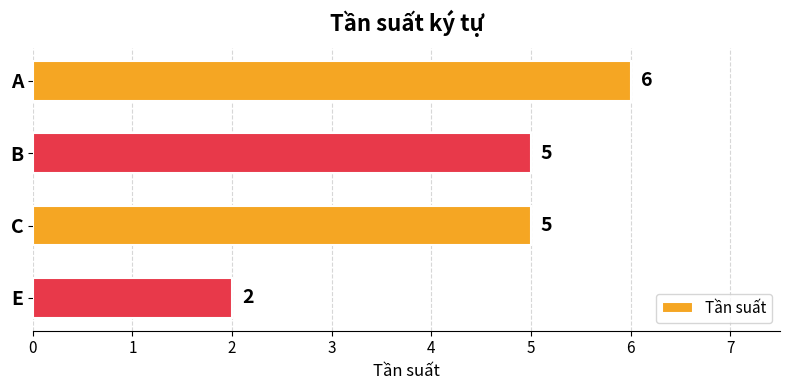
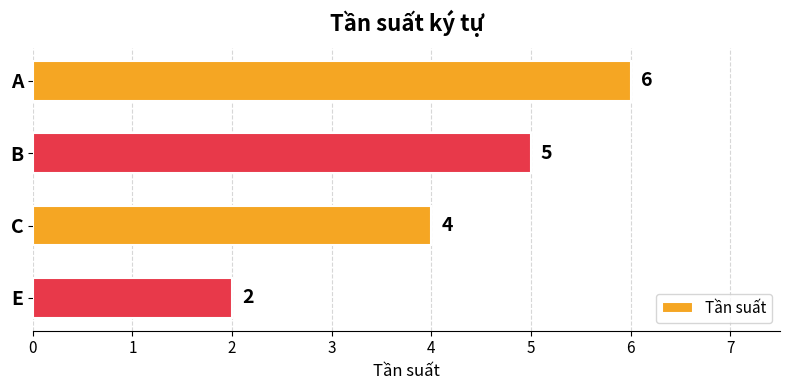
  {
    "A": 6,
    "B": 5,
-   "C": 5,
+   "C": 4,
    "E": 2
  }
